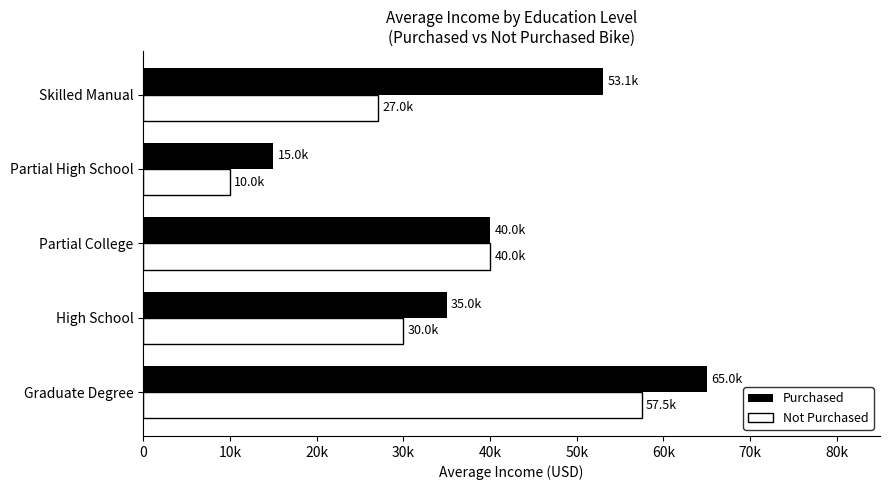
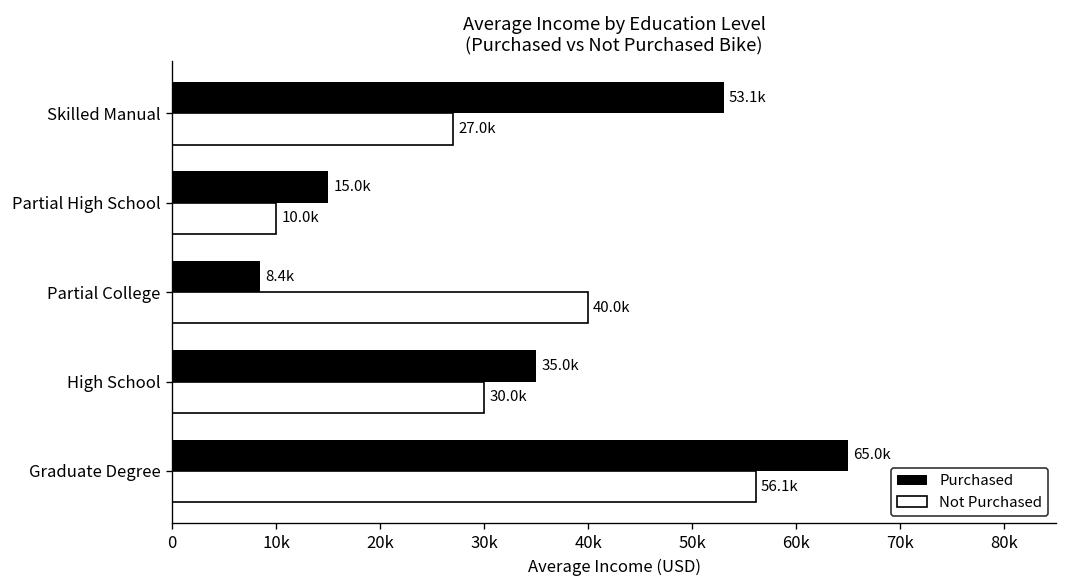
  {
    "Purchased": {
      "Skilled Manual": "53.1k",
      "Partial High School": "15.0k",
-     "Partial College": "40.0k",
+     "Partial College": "8.4k",
      "High School": "35.0k",
      "Graduate Degree": "65.0k"
    },
    "Not Purchased": {
      "Skilled Manual": "27.0k",
      "Partial High School": "10.0k",
      "Partial College": "40.0k",
      "High School": "30.0k",
-     "Graduate Degree": "57.5k"
+     "Graduate Degree": "56.1k"
    }
  }
